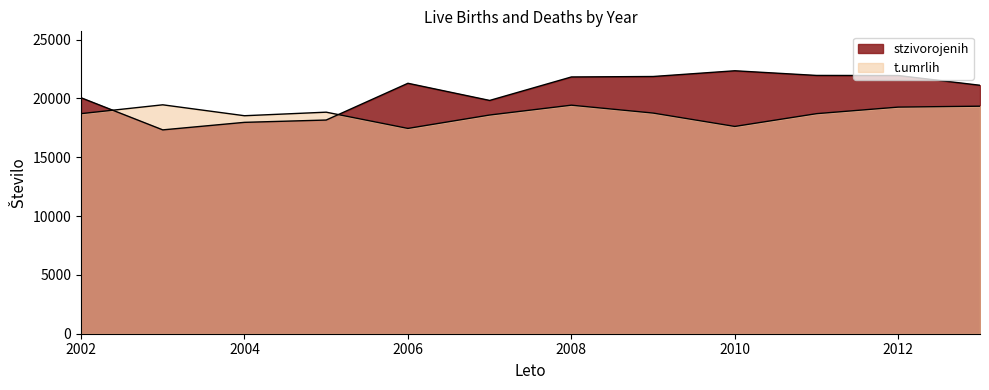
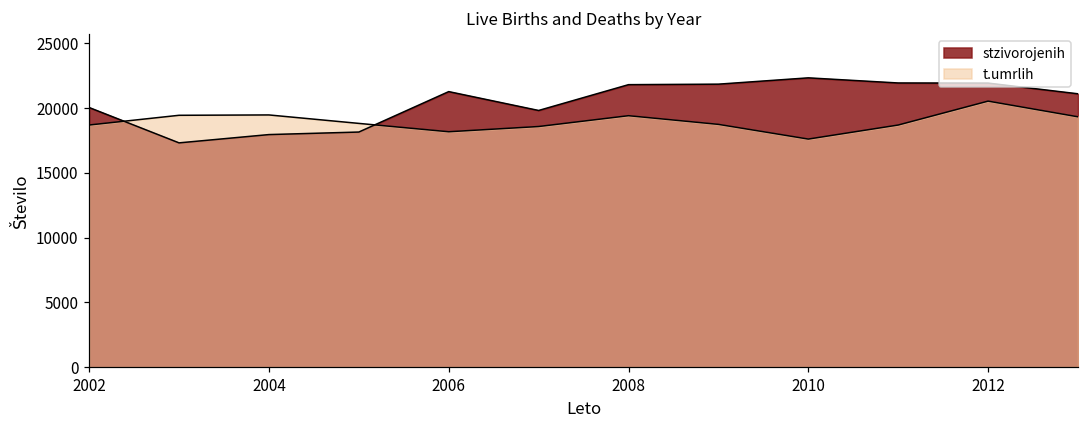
  {
    "stzivorojenih": {
      "2002": 20100,
      "2004": 18000,
      "2006": 21300,
      "2008": 21800,
      "2010": 22300
    },
    "t.umrlih": {
      "2002": 18700,
-     "2004": 18500,
-     "2006": 17400,
+     "2004": 19500,
+     "2006": 18200,
      "2008": 19400,
      "2010": 17600,
-     "2012": 19300
+     "2012": 20500
    }
  }
